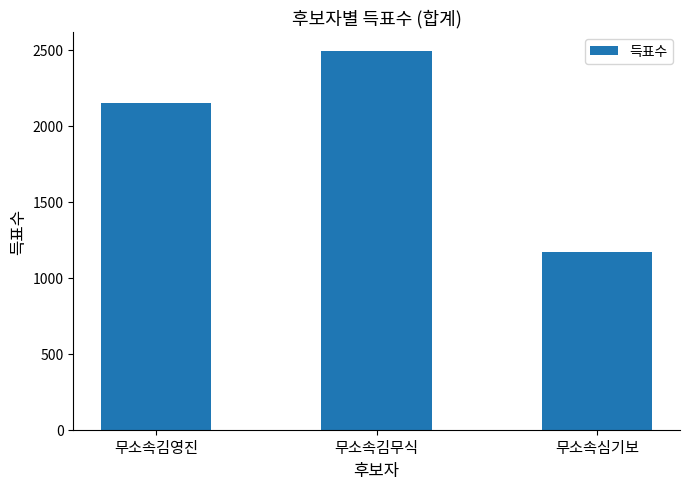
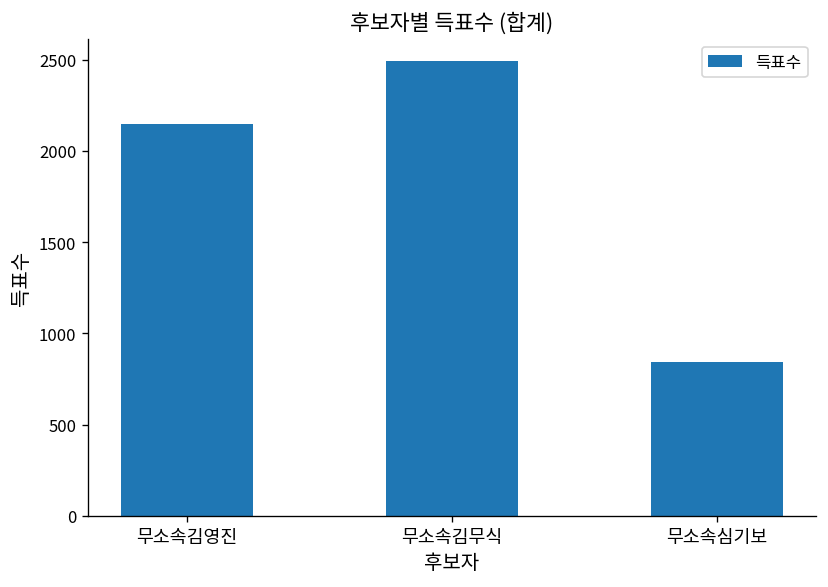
  {
    "무소속김영진": 2150,
    "무소속김무식": 2490,
-   "무소속심기보": 1170
+   "무소속심기보": 840
  }
